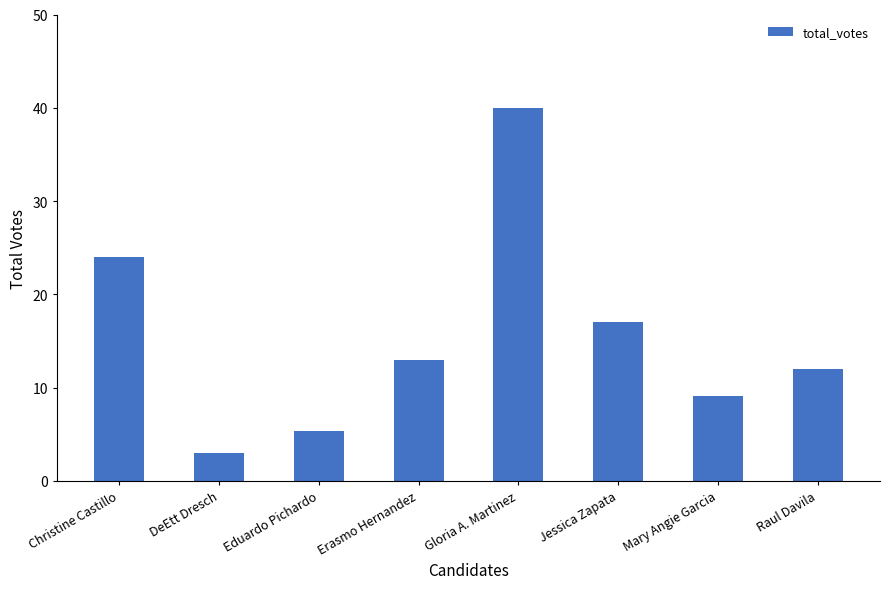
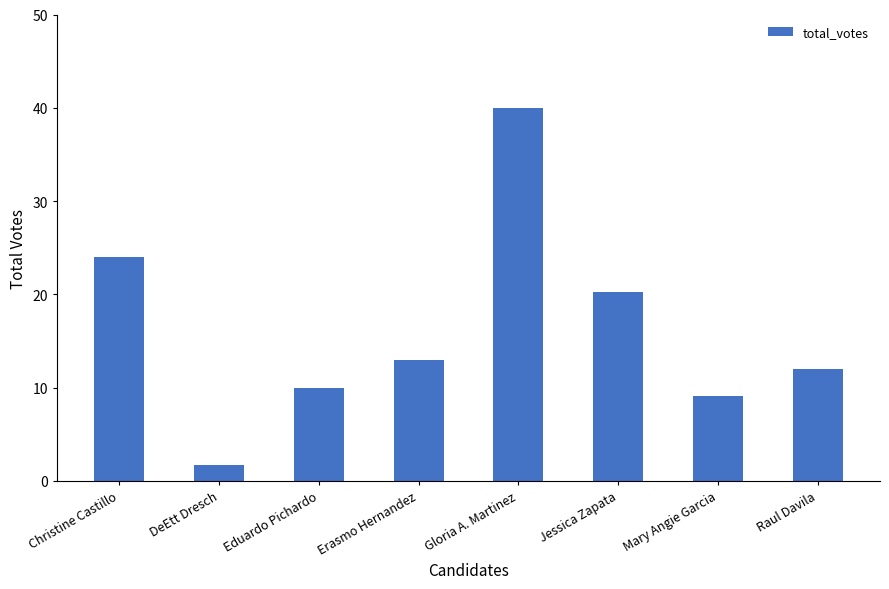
  {
    "Christine Castillo": 24,
-   "DeEtt Dresch": 3,
-   "Eduardo Pichardo": 5,
+   "DeEtt Dresch": 2,
+   "Eduardo Pichardo": 10,
    "Erasmo Hernandez": 13,
    "Gloria A. Martinez": 40,
-   "Jessica Zapata": 17,
+   "Jessica Zapata": 20,
    "Mary Angie Garcia": 9,
    "Raul Davila": 12
  }
